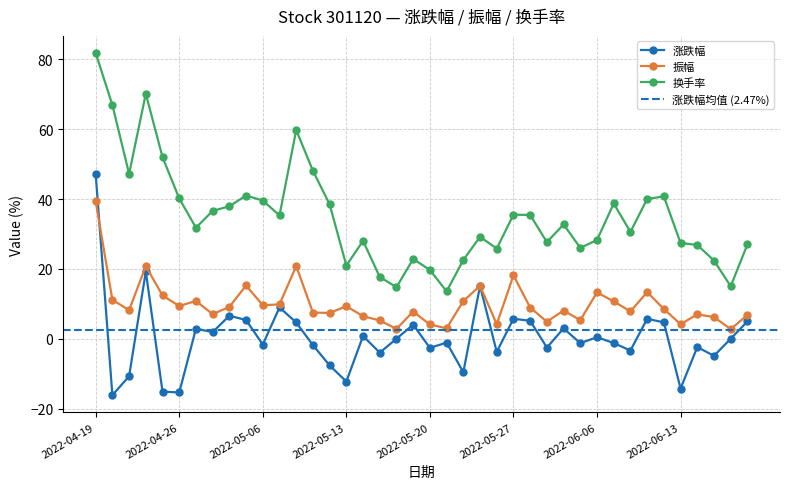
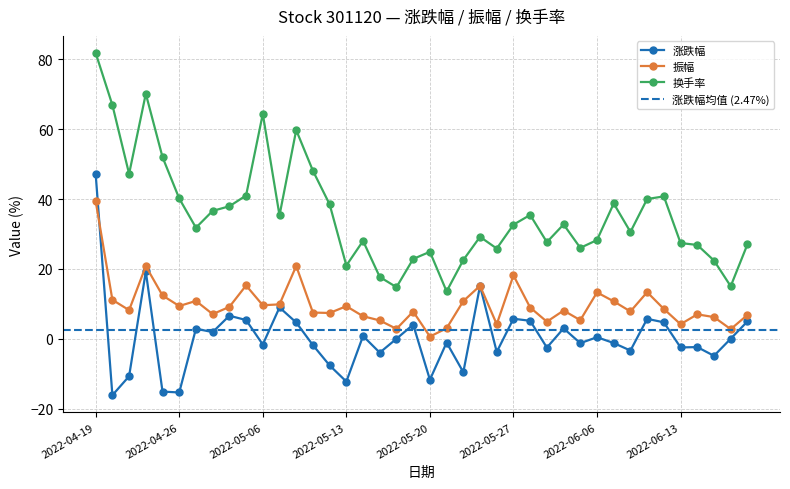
  {
    "涨跌幅": {
      "2022-04-19": 47,
      "2022-04-26": -15,
      "2022-05-06": -2,
      "2022-05-13": -12,
-     "2022-05-20": -3,
+     "2022-05-20": -12,
      "2022-05-27": 6,
      "2022-06-06": 0,
-     "2022-06-13": -14
+     "2022-06-13": -2
    },
    "振幅": {
      "2022-04-19": 39,
      "2022-04-26": 9,
      "2022-05-06": 10,
      "2022-05-13": 9,
-     "2022-05-20": 4,
+     "2022-05-20": 1,
      "2022-05-27": 18,
      "2022-06-06": 13,
      "2022-06-13": 4
    },
    "换手率": {
      "2022-04-19": 82,
      "2022-04-26": 40,
-     "2022-05-06": 40,
+     "2022-05-06": 64,
      "2022-05-13": 21,
-     "2022-05-20": 20,
-     "2022-05-27": 36,
+     "2022-05-20": 25,
+     "2022-05-27": 33,
      "2022-06-06": 28,
      "2022-06-13": 27
    }
  }
